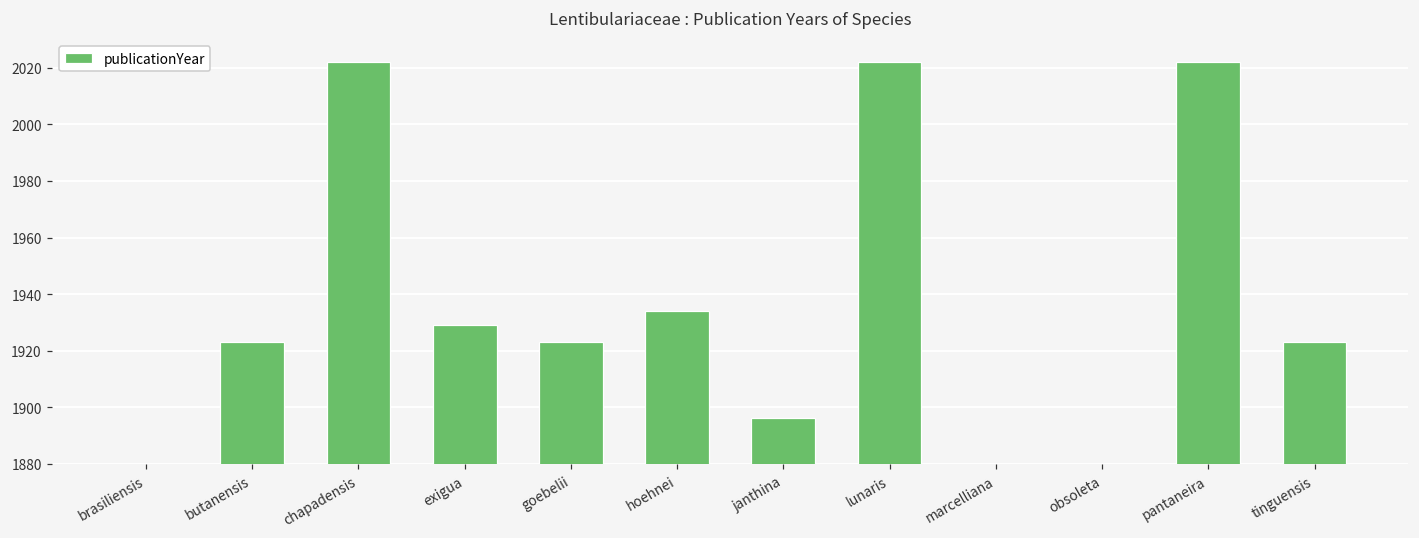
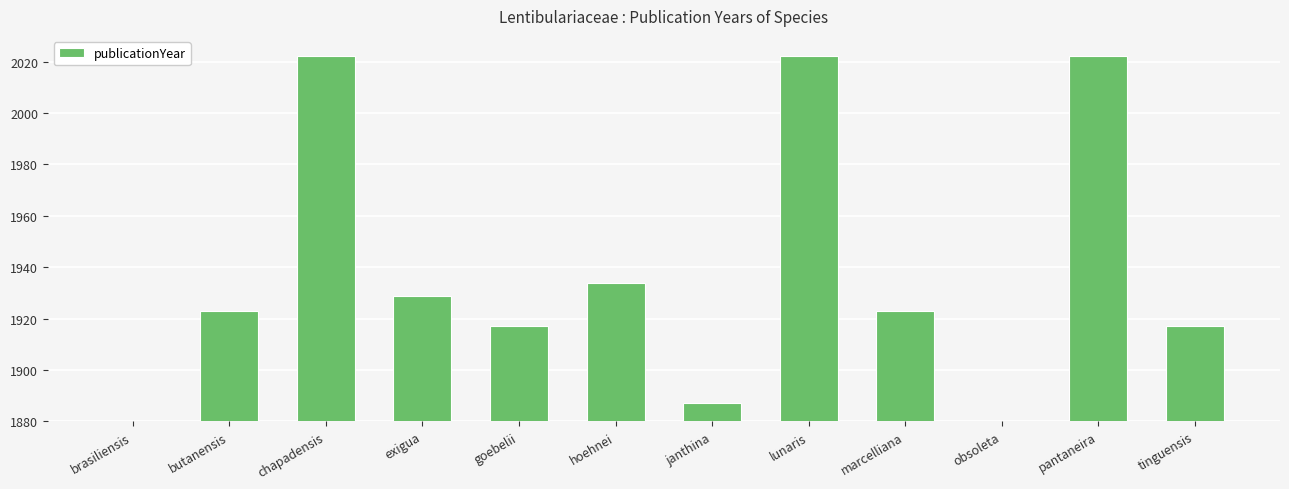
  {
    "butanensis": 1923,
    "chapadensis": 2022,
    "exigua": 1929,
-   "goebelii": 1923,
+   "goebelii": 1917,
    "hoehnei": 1934,
-   "janthina": 1896,
+   "janthina": 1887,
    "lunaris": 2022,
-   "marcelliana": 1880,
+   "marcelliana": 1923,
    "pantaneira": 2022,
-   "tinguensis": 1923
+   "tinguensis": 1917
  }
